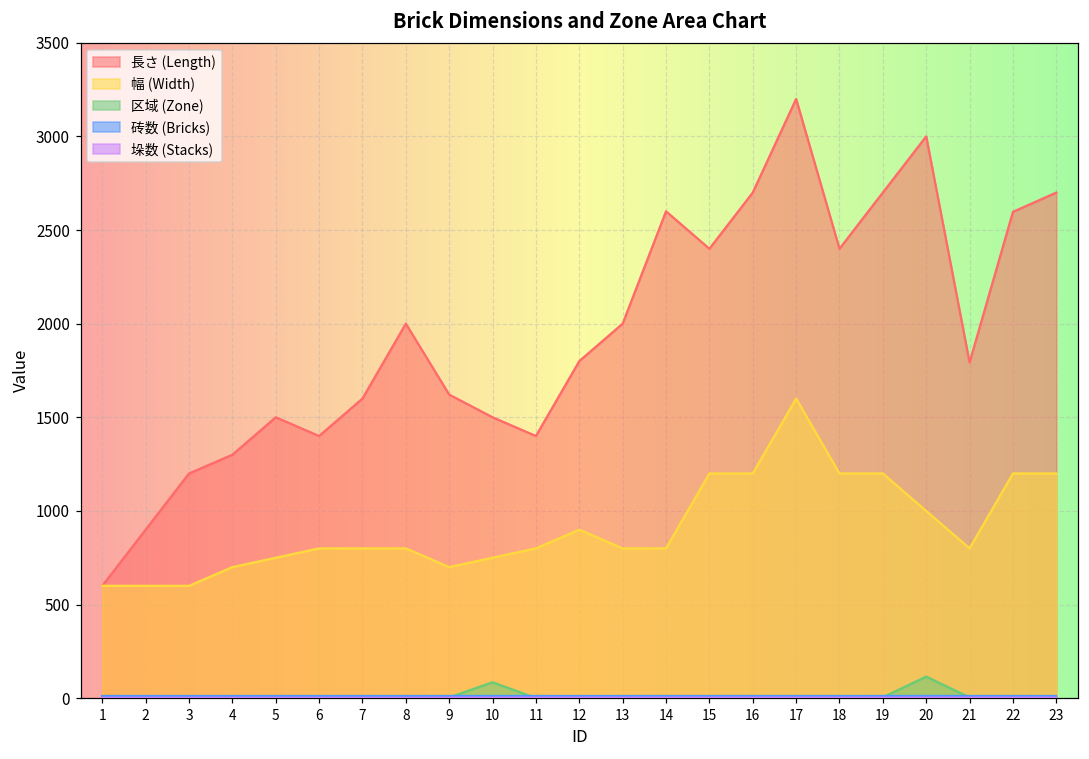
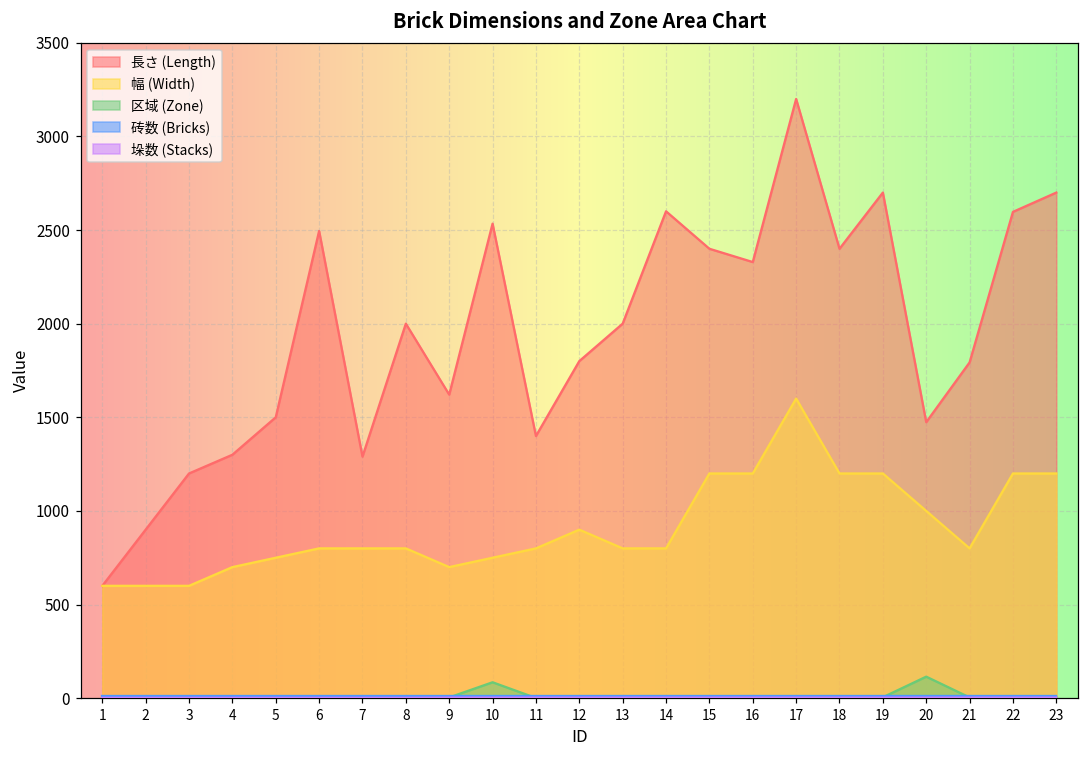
  {
    "長さ (Length)": {
      "2": 900,
      "3": 1200,
      "4": 1300,
      "5": 1500,
-     "6": 1400,
-     "7": 1600,
+     "6": 2500,
+     "7": 1290,
      "8": 2000,
      "9": 1620,
-     "10": 1500,
+     "10": 2530,
      "11": 1400,
      "12": 1800,
      "13": 2000,
      "14": 2600,
      "15": 2400,
-     "16": 2700,
+     "16": 2330,
      "17": 3200,
      "18": 2400,
      "19": 2700,
-     "20": 3000,
+     "20": 1470,
      "21": 1790,
      "22": 2600,
      "23": 2700
    },
    "幅 (Width)": {
      "2": 600,
      "3": 600,
      "4": 700,
      "5": 750,
      "6": 800,
      "7": 800,
      "8": 800,
      "9": 700,
      "10": 750,
      "11": 800,
      "12": 900,
      "13": 800,
      "14": 800,
      "15": 1200,
      "16": 1200,
      "17": 1600,
      "18": 1200,
      "19": 1200,
      "20": 1000,
      "21": 800,
      "22": 1200,
      "23": 1200
    },
    "区域 (Zone)": {
      "10": 90,
      "20": 120
    }
  }
